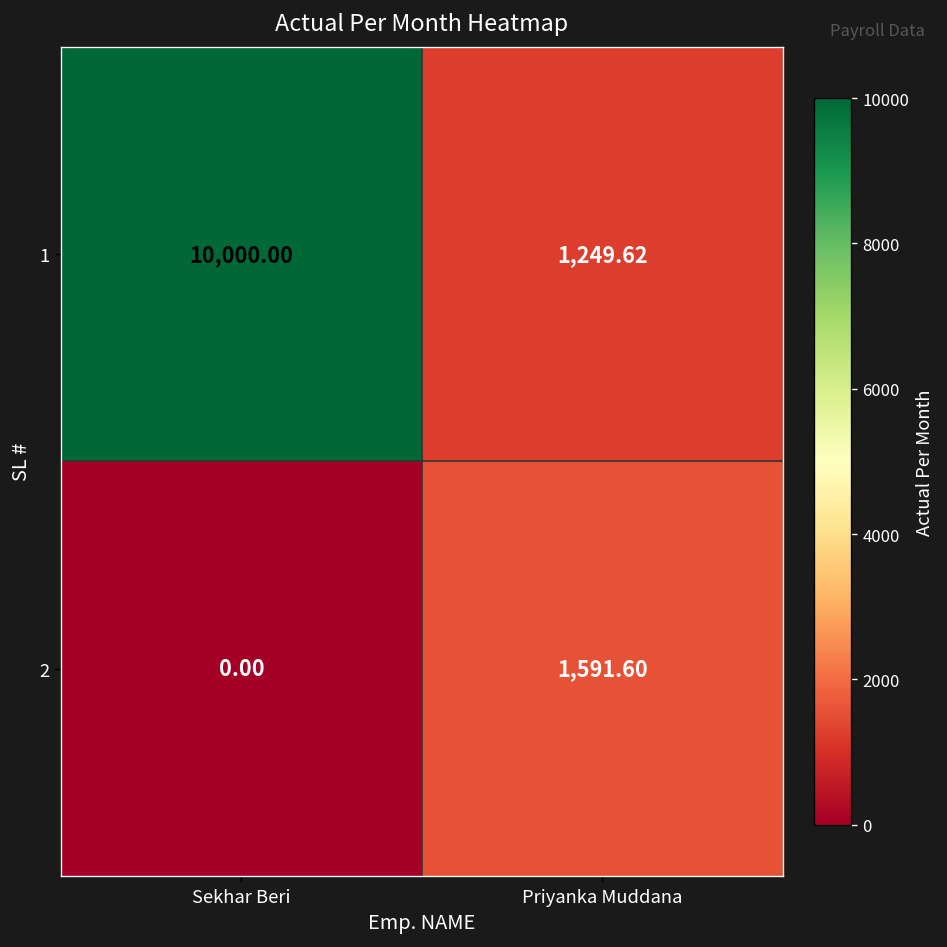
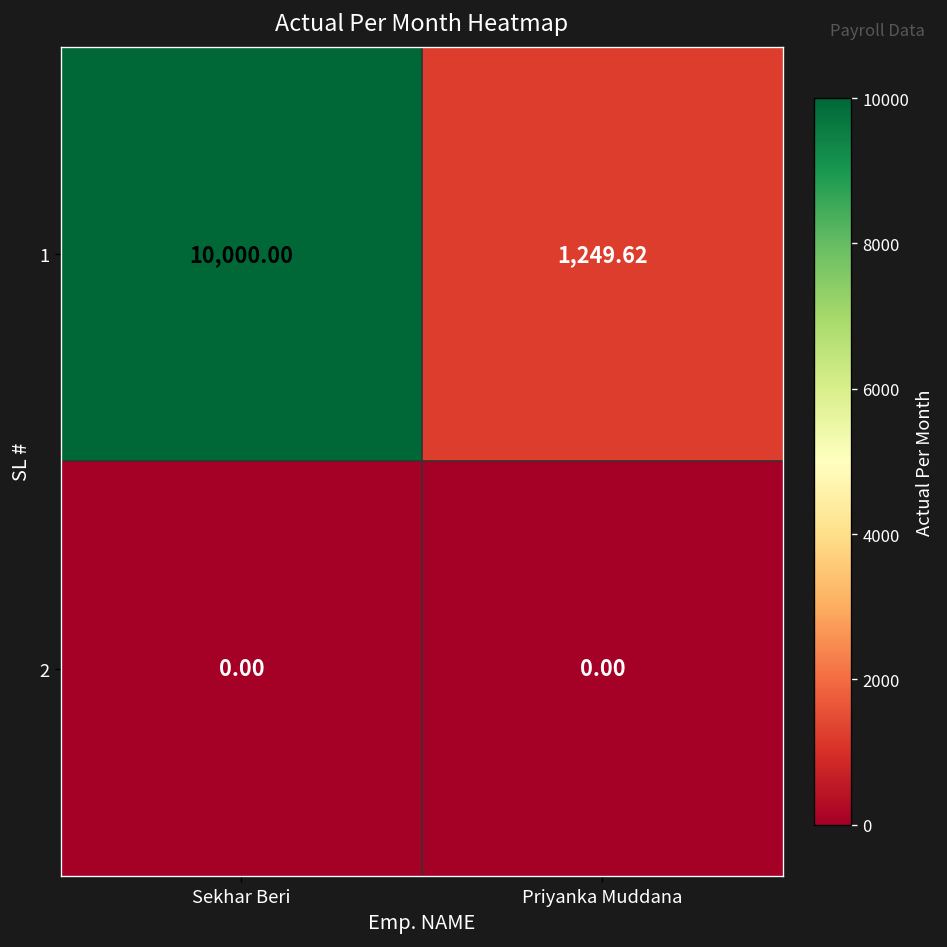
  {
    "1": {
      "Sekhar Beri": "10,000.00",
      "Priyanka Muddana": "1,249.62"
    },
    "2": {
      "Sekhar Beri": "0.00",
-     "Priyanka Muddana": "1,591.60"
+     "Priyanka Muddana": "0.00"
    }
  }
